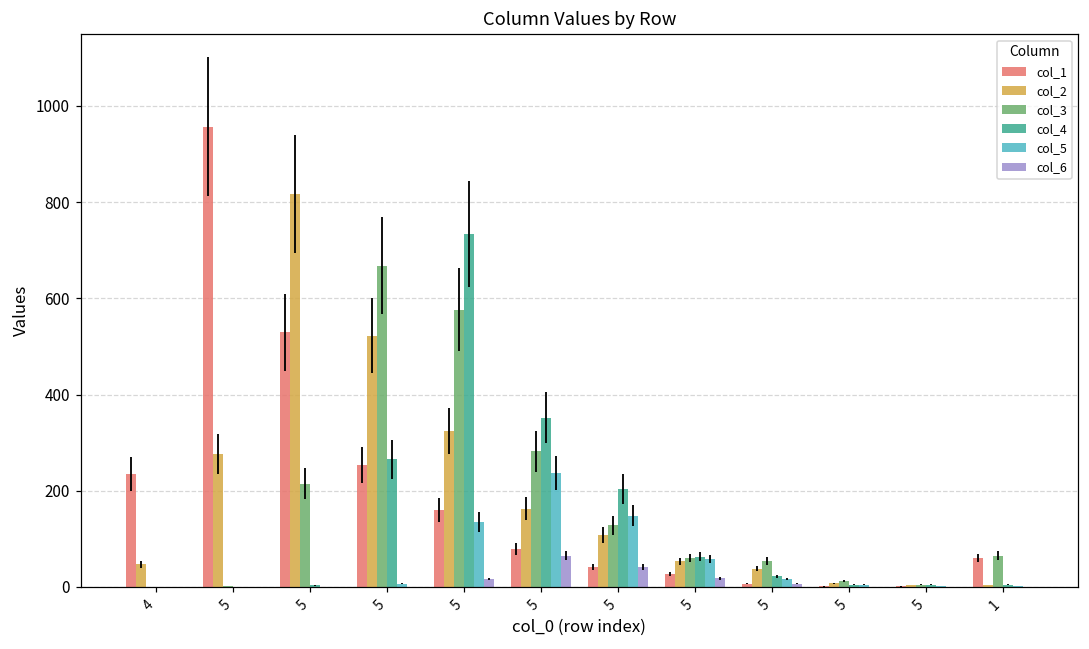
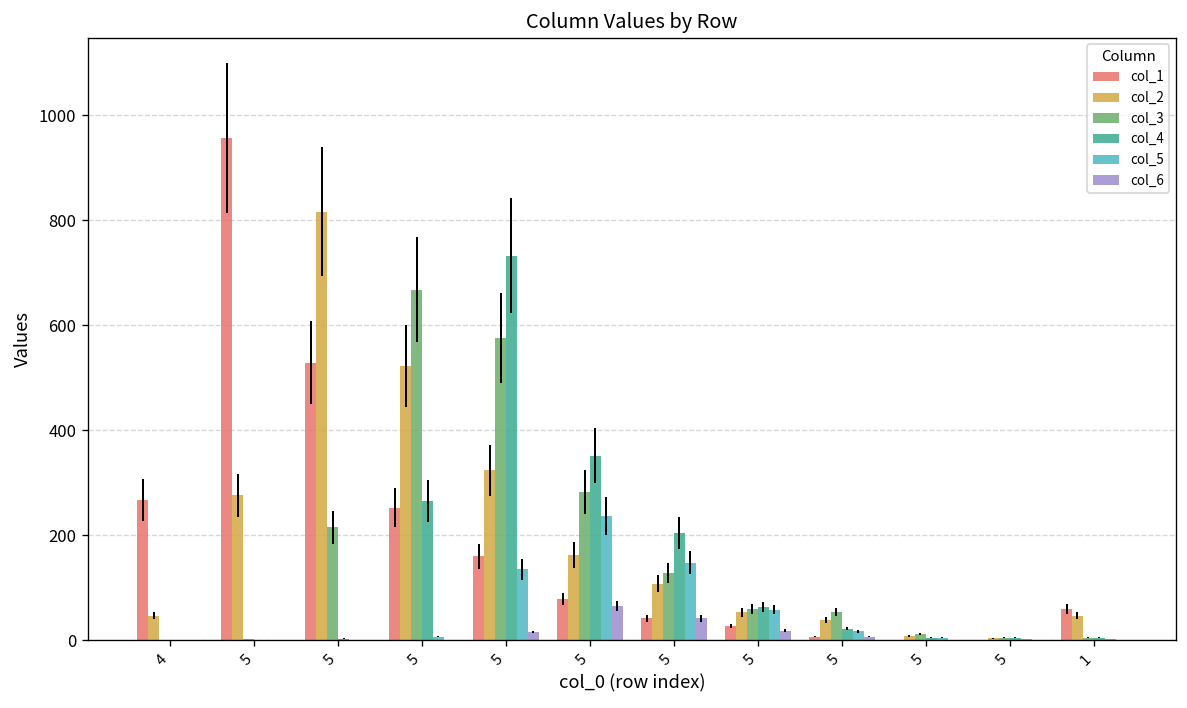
  {
    "col_1": {
-     "4": 230,
+     "4": 270,
      "1": 60
    },
    "col_2": {
      "4": 50,
-     "1": 0
+     "1": 50
    },
    "col_3": {
      "4": 0,
-     "1": 70
+     "1": 10
    },
    "col_6": {
      "4": 0,
      "1": 0
    }
  }
